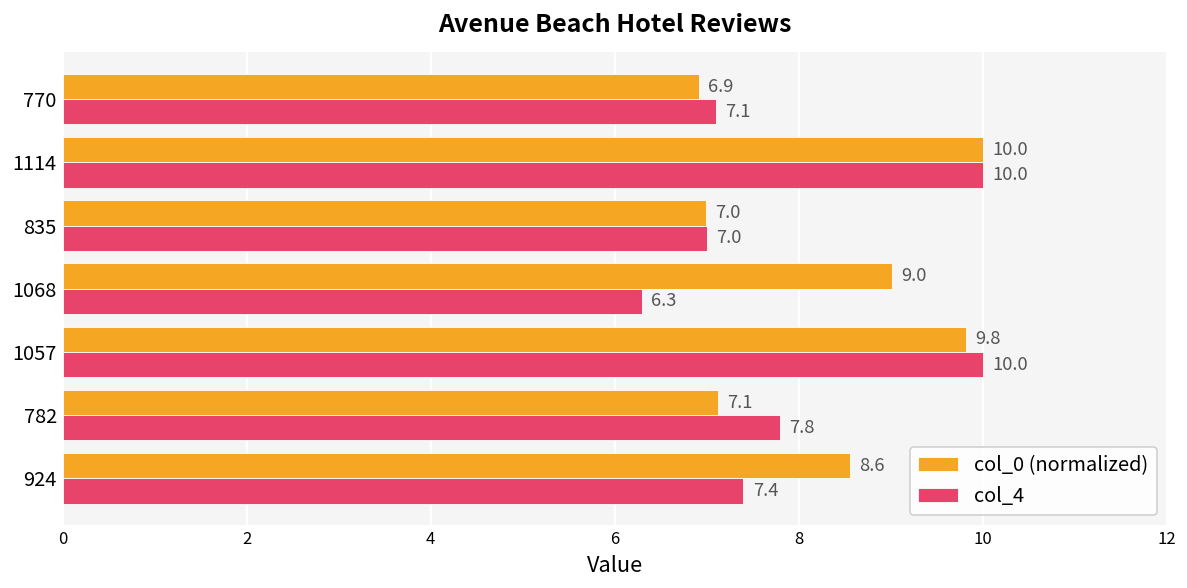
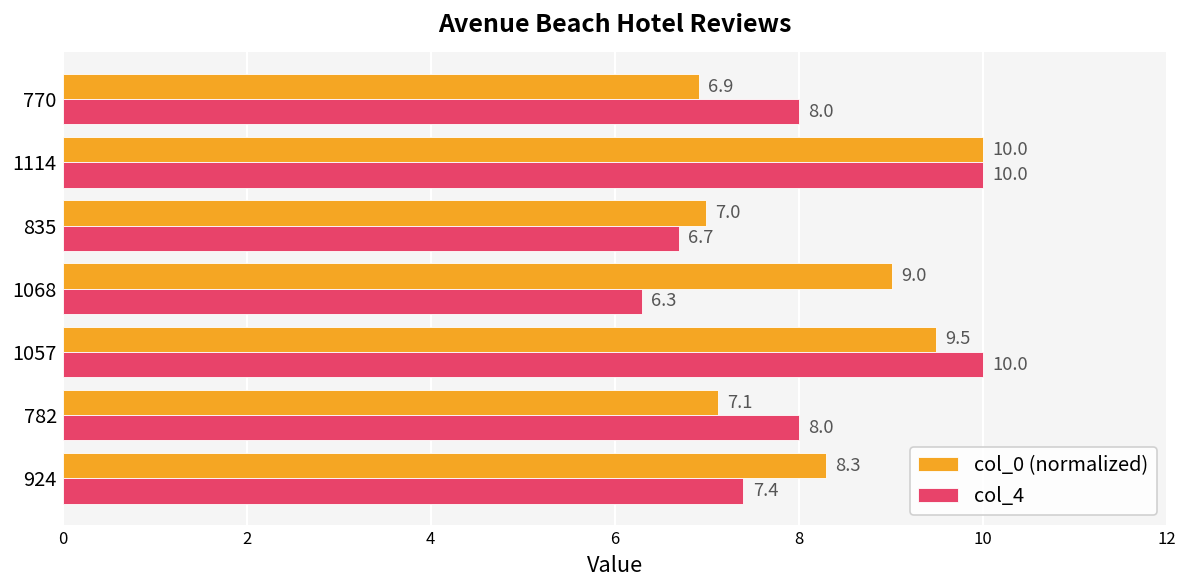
  {
    "col_0 (normalized)": {
      "770": 6.9,
      "1114": 10.0,
      "835": 7.0,
      "1068": 9.0,
-     "1057": 9.8,
+     "1057": 9.5,
      "782": 7.1,
-     "924": 8.6
+     "924": 8.3
    },
    "col_4": {
-     "770": 7.1,
+     "770": 8.0,
      "1114": 10.0,
-     "835": 7.0,
+     "835": 6.7,
      "1068": 6.3,
      "1057": 10.0,
-     "782": 7.8,
+     "782": 8.0,
      "924": 7.4
    }
  }
